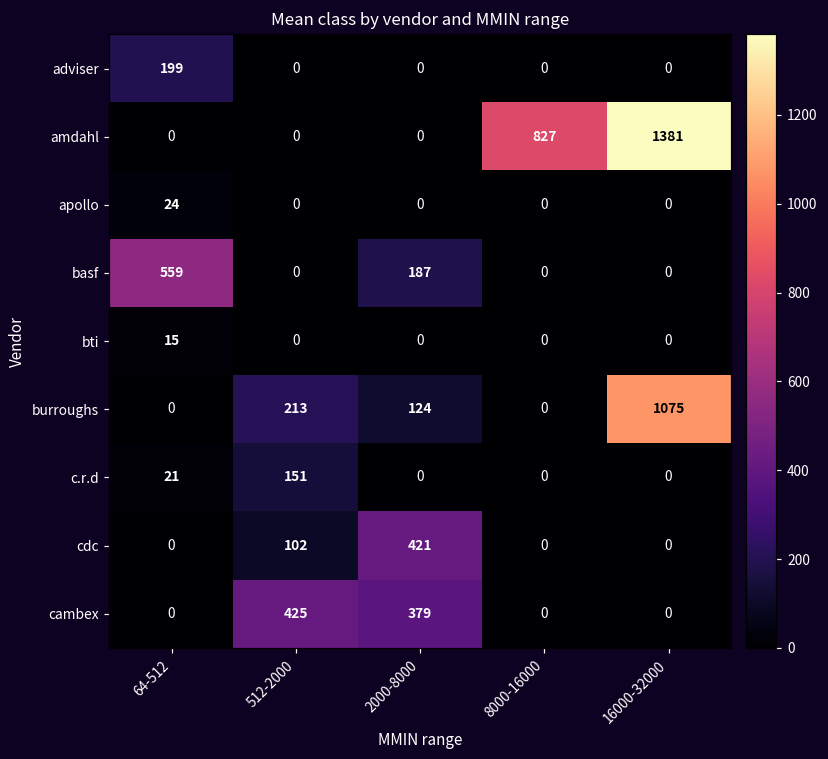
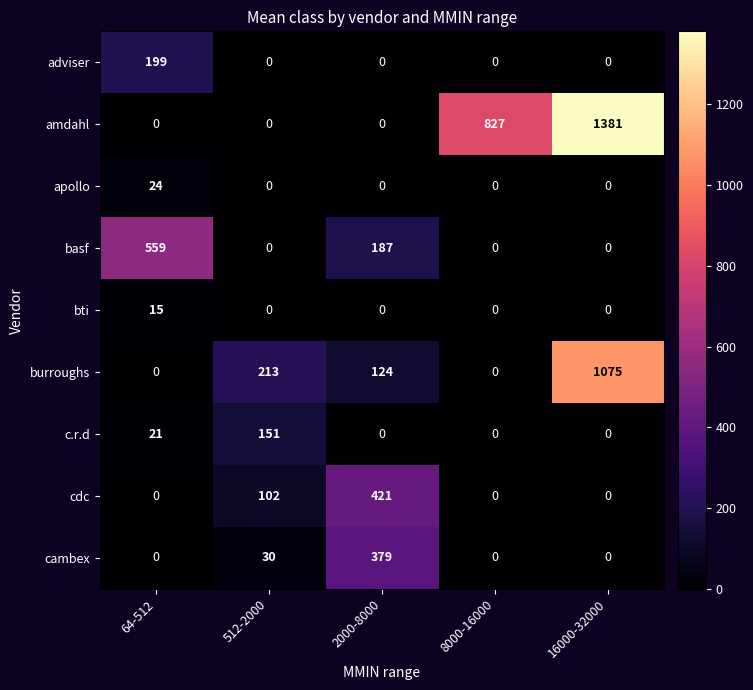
  {
    "adviser": {
      "64-512": 199,
      "512-2000": 0,
      "2000-8000": 0,
      "8000-16000": 0,
      "16000-32000": 0
    },
    "amdahl": {
      "64-512": 0,
      "512-2000": 0,
      "2000-8000": 0,
      "8000-16000": 827,
      "16000-32000": 1381
    },
    "apollo": {
      "64-512": 24,
      "512-2000": 0,
      "2000-8000": 0,
      "8000-16000": 0,
      "16000-32000": 0
    },
    "basf": {
      "64-512": 559,
      "512-2000": 0,
      "2000-8000": 187,
      "8000-16000": 0,
      "16000-32000": 0
    },
    "bti": {
      "64-512": 15,
      "512-2000": 0,
      "2000-8000": 0,
      "8000-16000": 0,
      "16000-32000": 0
    },
    "burroughs": {
      "64-512": 0,
      "512-2000": 213,
      "2000-8000": 124,
      "8000-16000": 0,
      "16000-32000": 1075
    },
    "c.r.d": {
      "64-512": 21,
      "512-2000": 151,
      "2000-8000": 0,
      "8000-16000": 0,
      "16000-32000": 0
    },
    "cdc": {
      "64-512": 0,
      "512-2000": 102,
      "2000-8000": 421,
      "8000-16000": 0,
      "16000-32000": 0
    },
    "cambex": {
      "64-512": 0,
-     "512-2000": 425,
+     "512-2000": 30,
      "2000-8000": 379,
      "8000-16000": 0,
      "16000-32000": 0
    }
  }
